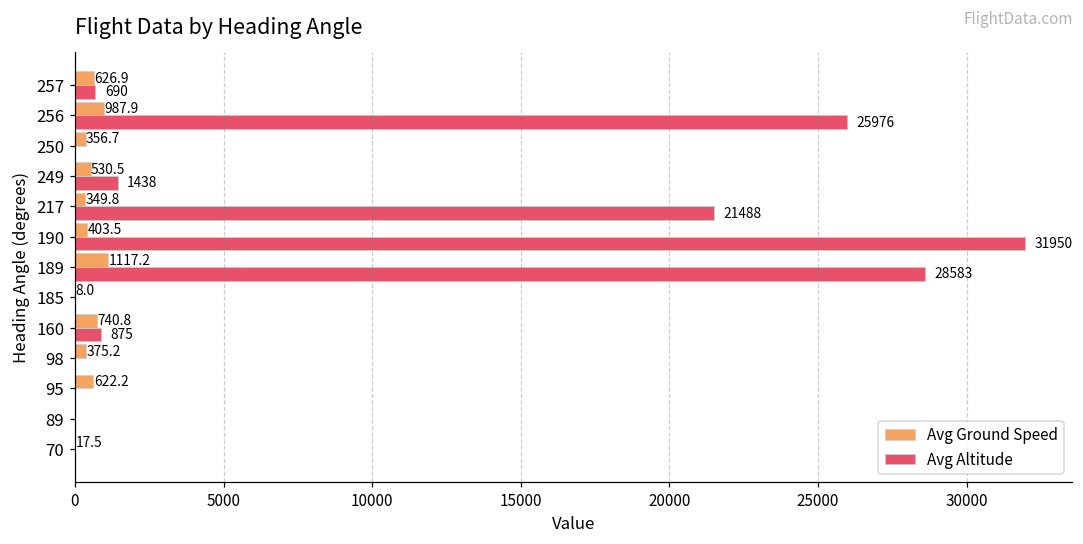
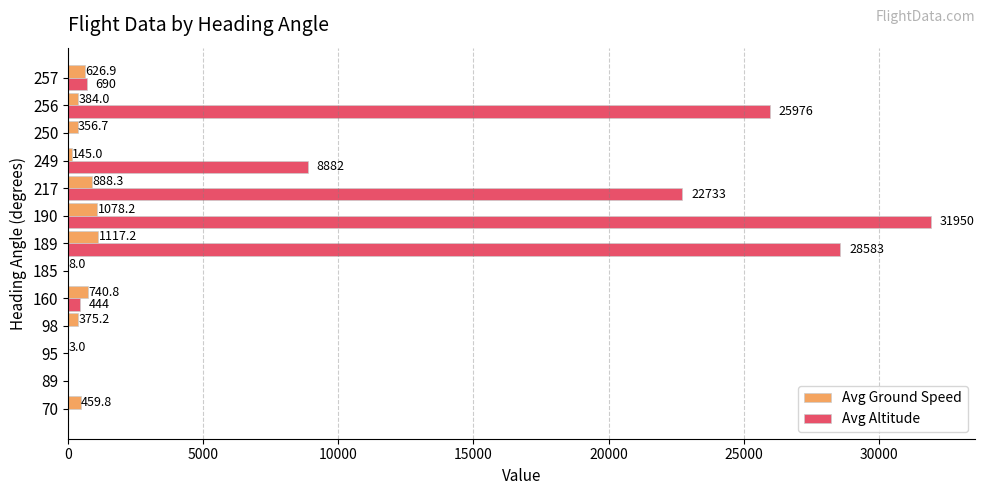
  {
    "Avg Ground Speed": {
      "257": 626.9,
-     "256": 987.9,
+     "256": 384.0,
      "250": 356.7,
-     "249": 530.5,
-     "217": 349.8,
-     "190": 403.5,
+     "249": 145.0,
+     "217": 888.3,
+     "190": 1078.2,
      "189": 1117.2,
      "185": 8.0,
      "160": 740.8,
      "98": 375.2,
-     "95": 622.2,
-     "70": 17.5
+     "95": 3.0,
+     "70": 459.8
    },
    "Avg Altitude": {
      "257": 690,
      "256": 25976,
-     "249": 1438,
-     "217": 21488,
+     "249": 8882,
+     "217": 22733,
      "190": 31950,
      "189": 28583,
-     "160": 875
+     "160": 444
    }
  }
